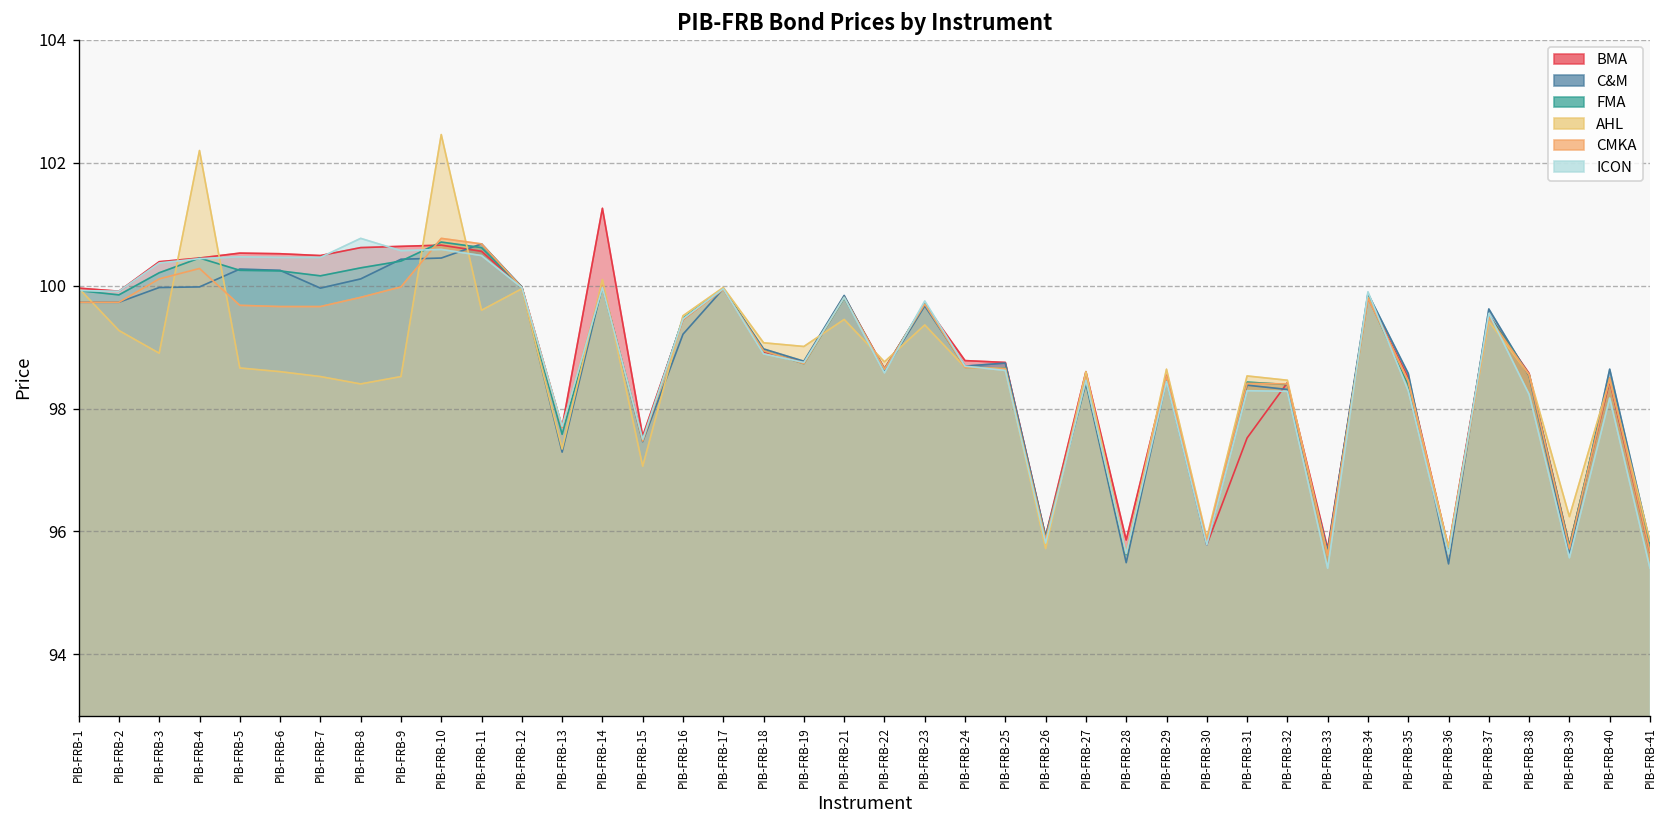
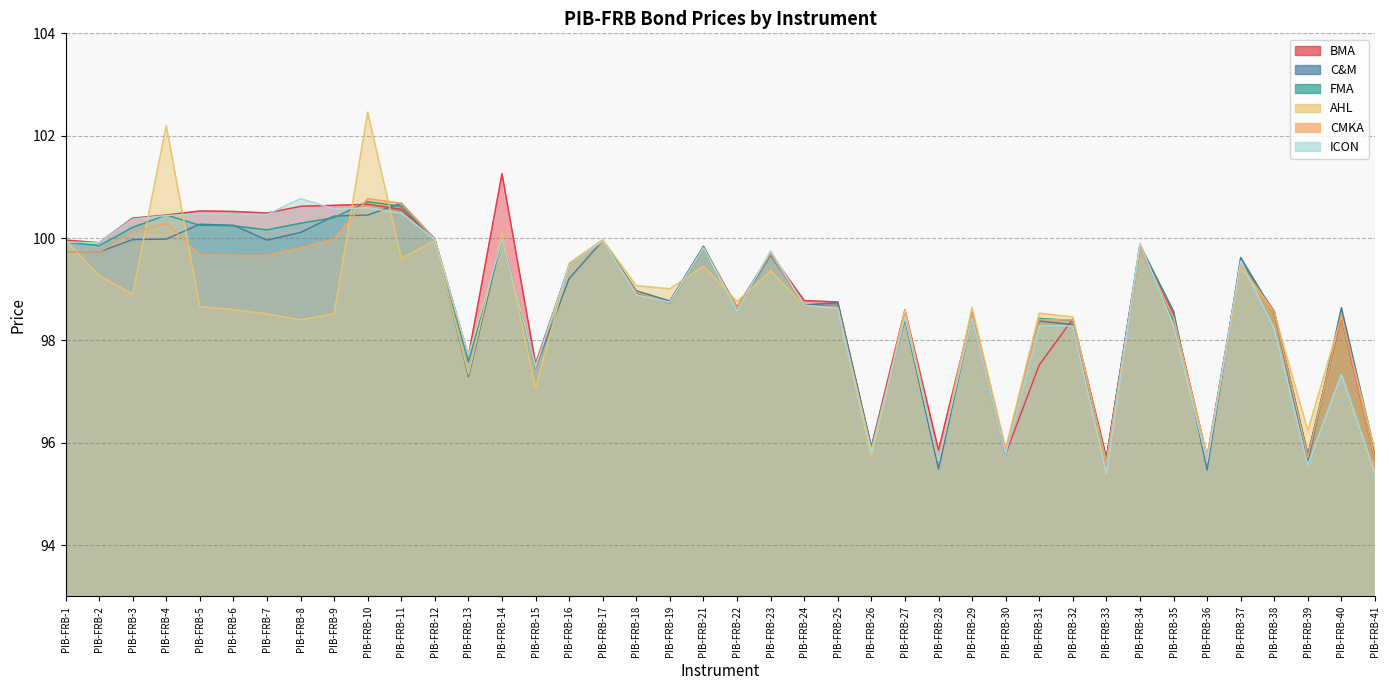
  {
    "BMA": {
      "PIB-FRB-5": 100.5,
      "PIB-FRB-6": 100.5,
      "PIB-FRB-8": 100.6,
      "PIB-FRB-9": 100.6,
      "PIB-FRB-10": 100.7,
      "PIB-FRB-11": 100.6,
      "PIB-FRB-14": 101.3,
      "PIB-FRB-24": 98.8,
      "PIB-FRB-28": 95.9,
      "PIB-FRB-31": 97.5,
      "PIB-FRB-35": 98.5
    },
    "ICON": {
      "PIB-FRB-5": 100.5,
      "PIB-FRB-6": 100.5,
      "PIB-FRB-8": 100.8,
      "PIB-FRB-9": 100.6,
      "PIB-FRB-10": 100.6,
      "PIB-FRB-11": 100.5,
      "PIB-FRB-26": 95.8,
      "PIB-FRB-31": 98.3,
      "PIB-FRB-33": 95.4,
      "PIB-FRB-35": 98.3,
      "PIB-FRB-38": 98.2,
      "PIB-FRB-39": 95.6,
-     "PIB-FRB-40": 98.2,
+     "PIB-FRB-40": 97.3,
      "PIB-FRB-41": 95.4
    }
  }
